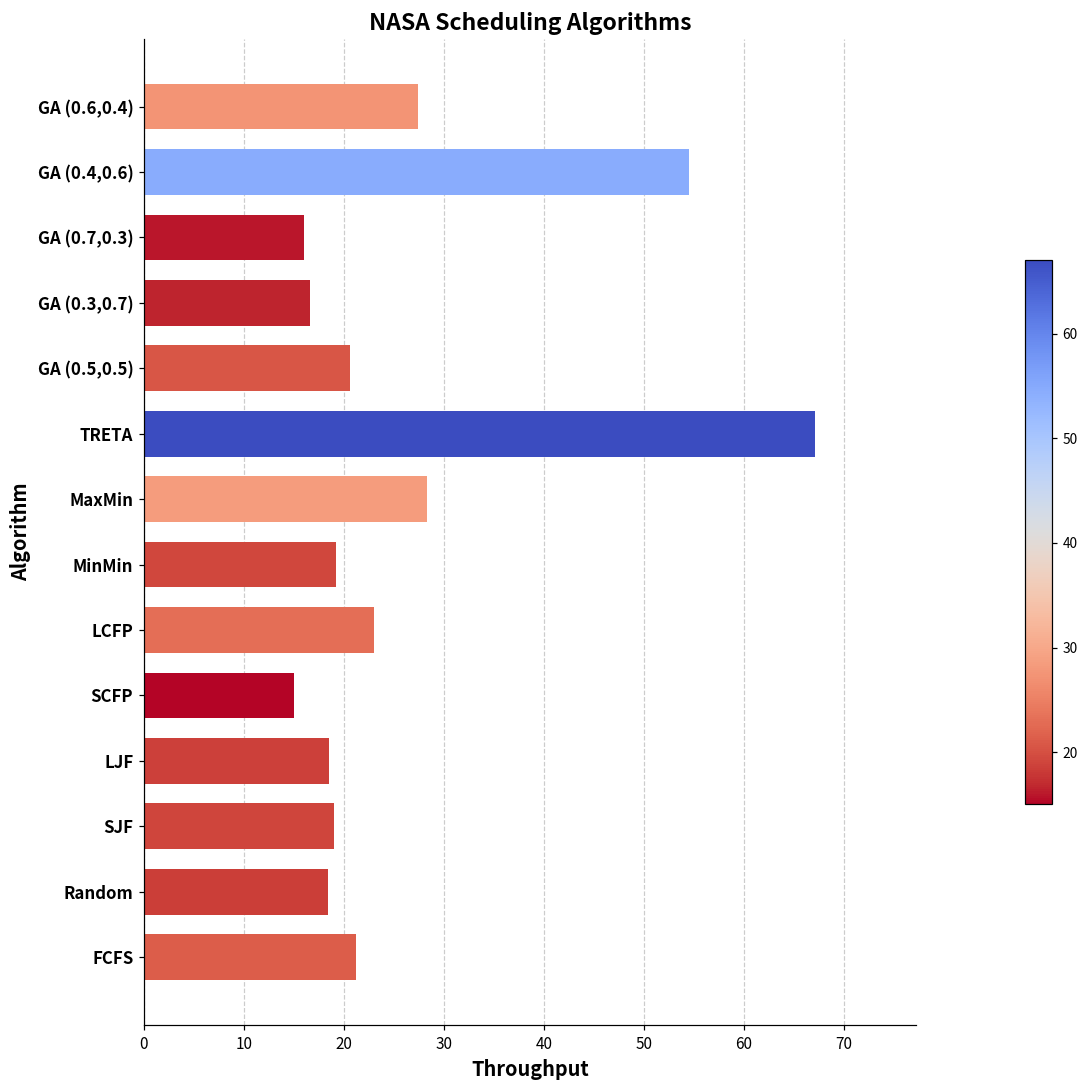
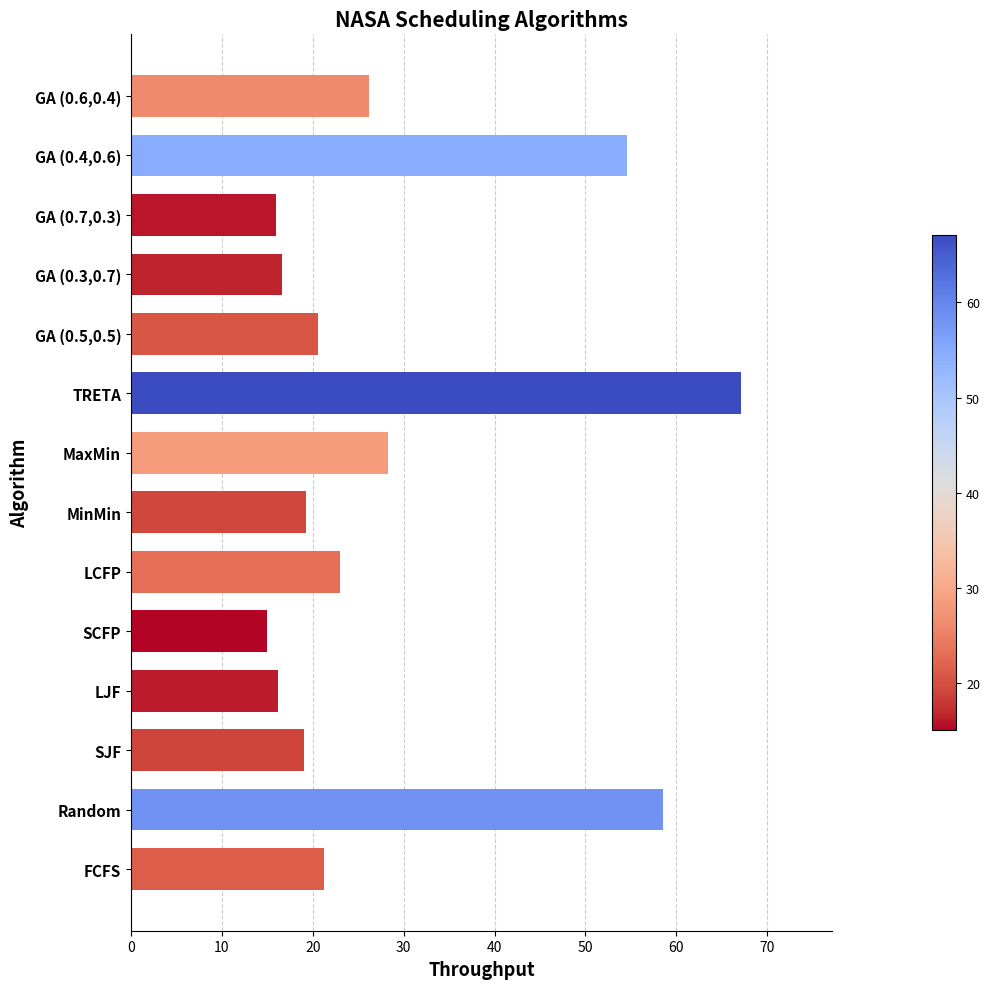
  {
-   "GA (0.6,0.4)": 27,
+   "GA (0.6,0.4)": 26,
    "GA (0.4,0.6)": 55,
    "GA (0.7,0.3)": 16,
    "GA (0.3,0.7)": 17,
    "GA (0.5,0.5)": 21,
    "TRETA": 67,
    "MaxMin": 28,
    "MinMin": 19,
    "LCFP": 23,
    "SCFP": 15,
-   "LJF": 19,
+   "LJF": 16,
    "SJF": 19,
-   "Random": 18,
+   "Random": 59,
    "FCFS": 21
  }
